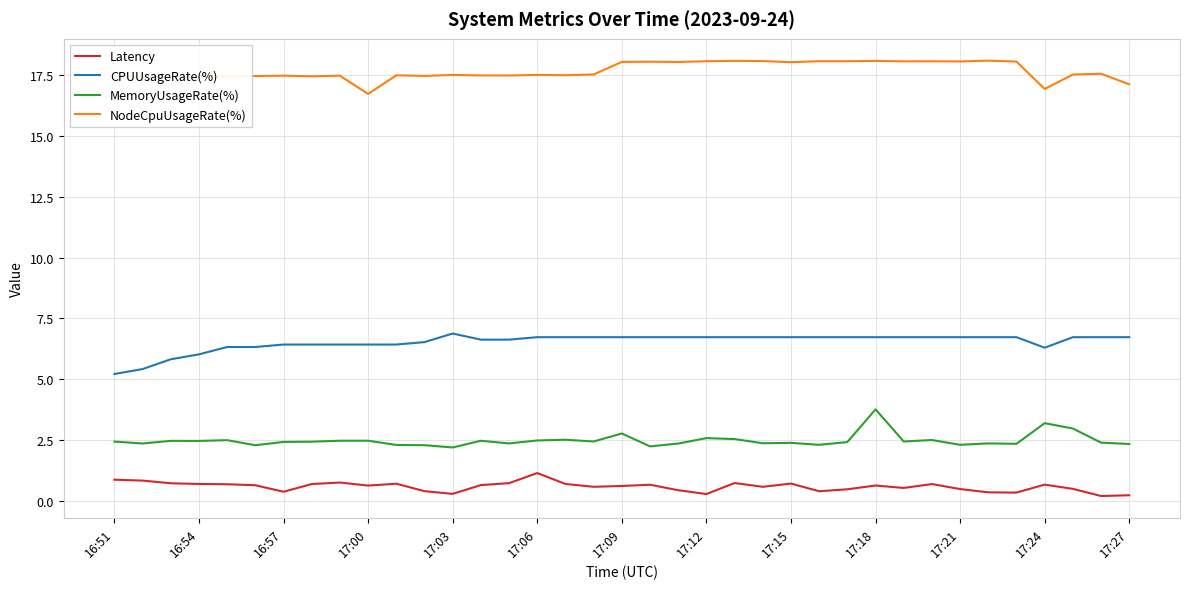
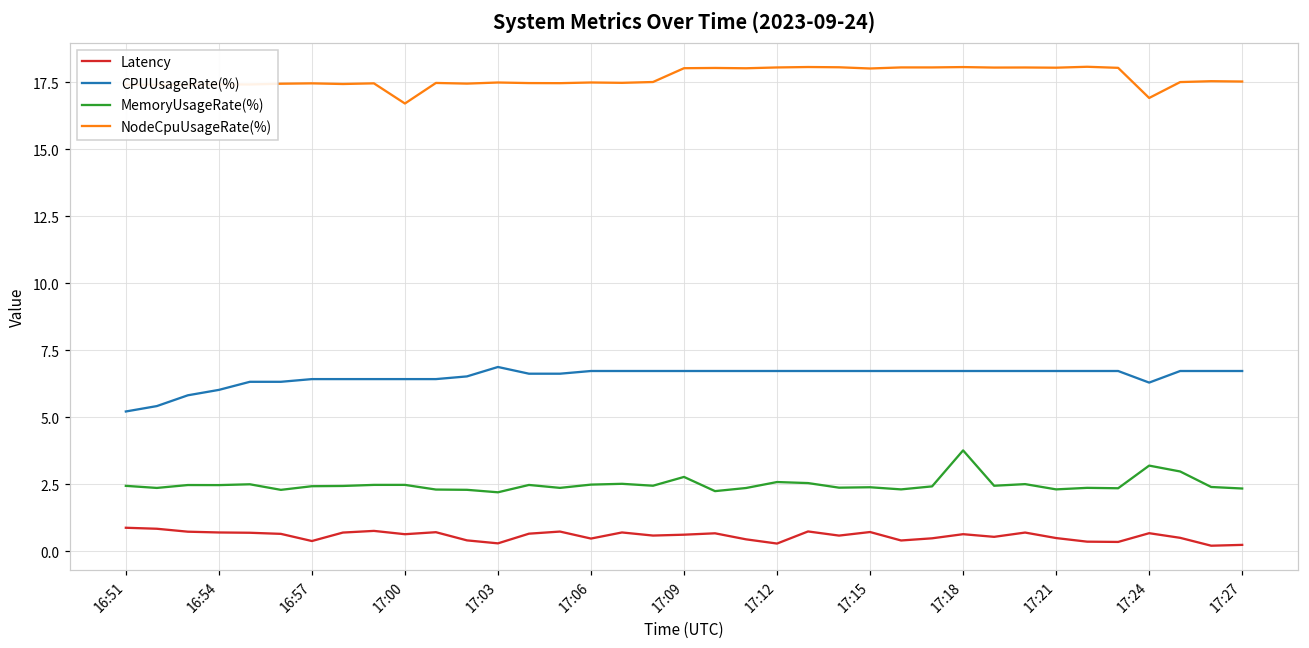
  {
    "Latency": {
      "16:51": 0.9,
      "16:54": 0.7,
      "16:57": 0.4,
      "17:00": 0.6,
      "17:03": 0.3,
-     "17:06": 1.2,
+     "17:06": 0.5,
      "17:09": 0.6,
      "17:12": 0.3,
      "17:15": 0.7,
      "17:18": 0.6,
      "17:21": 0.5,
      "17:24": 0.7,
      "17:27": 0.2
    },
    "CPUUsageRate(%)": {
      "16:51": 5.2,
      "16:54": 6.0,
      "16:57": 6.4,
      "17:00": 6.4,
      "17:03": 6.9,
      "17:06": 6.7,
      "17:09": 6.7,
      "17:12": 6.7,
      "17:15": 6.7,
      "17:18": 6.7,
      "17:21": 6.7,
      "17:24": 6.3,
      "17:27": 6.7
    },
    "MemoryUsageRate(%)": {
      "16:51": 2.4,
      "16:54": 2.5,
      "16:57": 2.4,
      "17:00": 2.5,
      "17:03": 2.2,
      "17:06": 2.5,
      "17:09": 2.8,
      "17:12": 2.6,
      "17:15": 2.4,
      "17:18": 3.8,
      "17:21": 2.3,
      "17:24": 3.2,
      "17:27": 2.3
    },
    "NodeCpuUsageRate(%)": {
      "16:57": 17.5,
      "17:00": 16.7,
      "17:03": 17.5,
      "17:06": 17.5,
      "17:09": 18.0,
      "17:12": 18.1,
      "17:15": 18.0,
      "17:18": 18.1,
      "17:21": 18.1,
      "17:24": 16.9,
-     "17:27": 17.1
+     "17:27": 17.5
    }
  }
